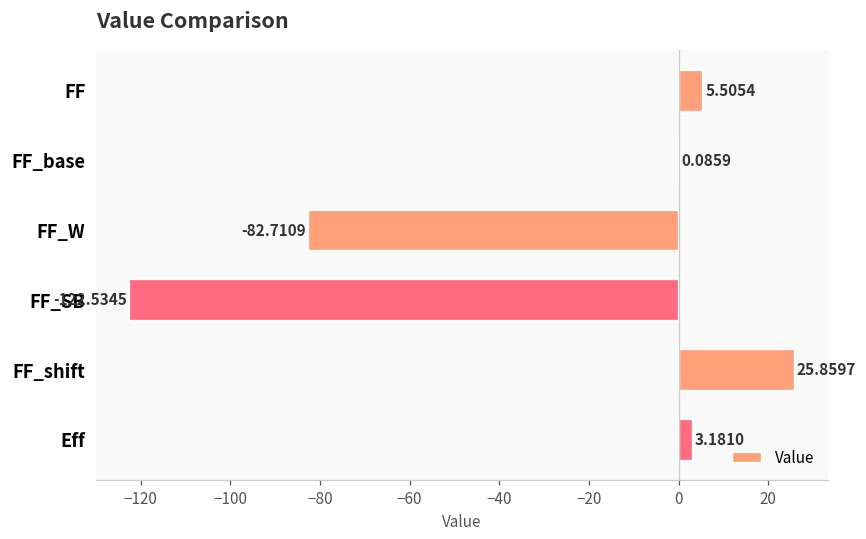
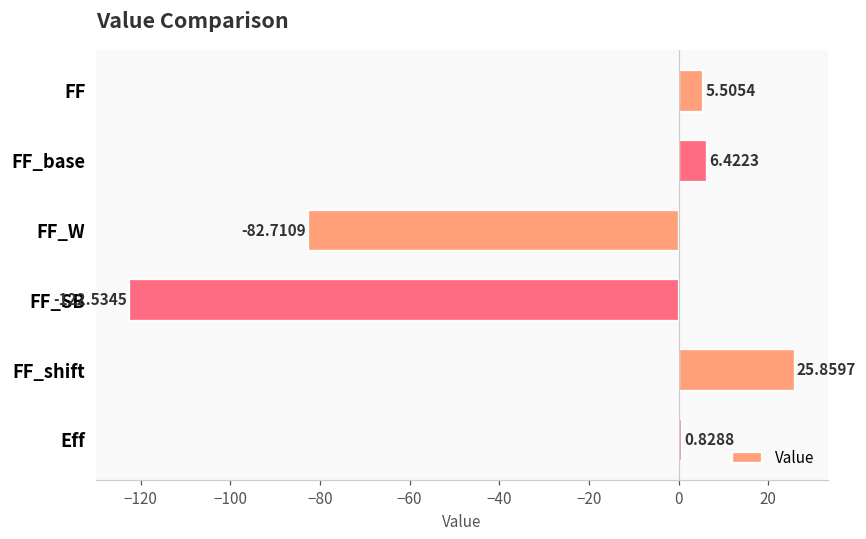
  {
    "FF": 5.5054,
-   "FF_base": 0.0859,
+   "FF_base": 6.4223,
    "FF_W": -82.7109,
    "FF_SB": -122.5345,
    "FF_shift": 25.8597,
-   "Eff": 3.1810
+   "Eff": 0.8288
  }
